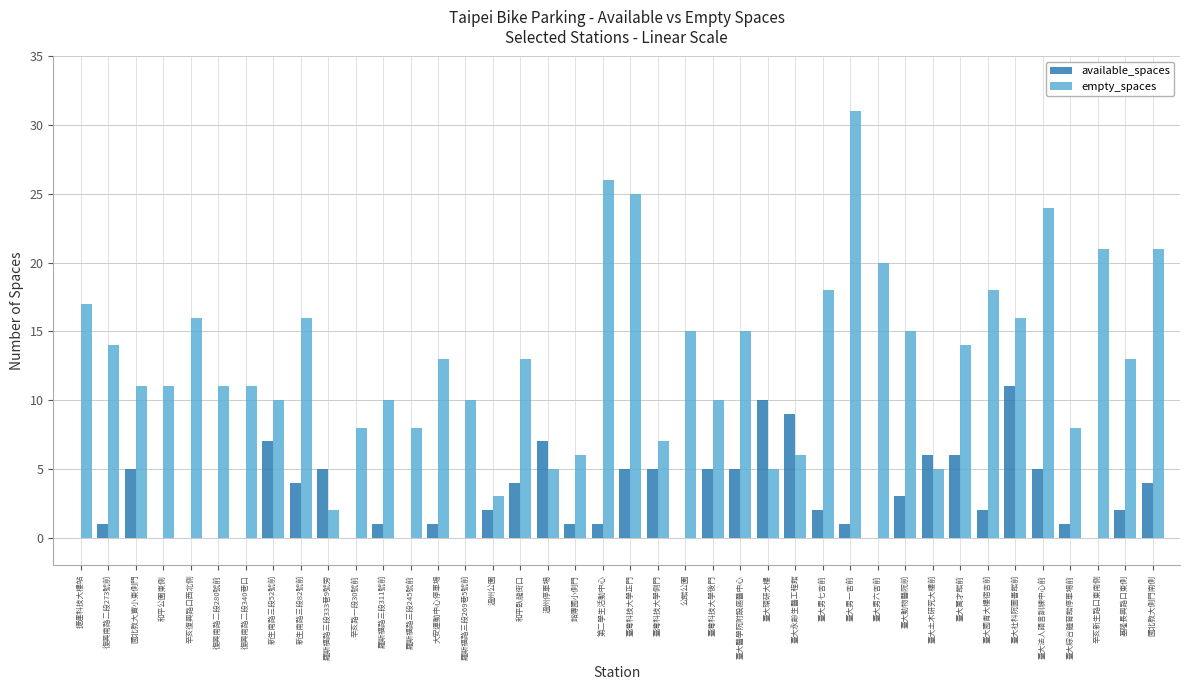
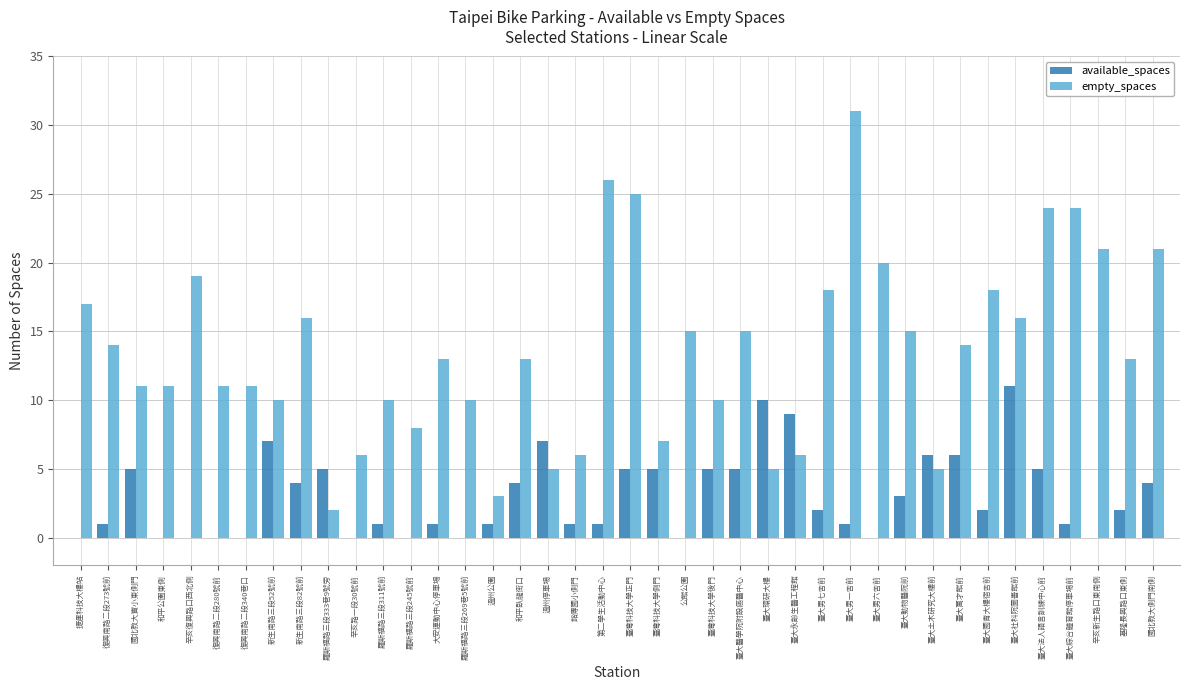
  {
    "available_spaces": {
      "捷運科技大樓站": 0,
      "復興南路二段273號前": 1,
      "國北教大實小東側門": 5,
      "和平公園東側": 0,
      "辛亥復興路口西北側": 0,
      "復興南路二段280號前": 0,
      "復興南路二段340巷口": 0,
      "新生南路三段52號前": 7,
      "新生南路三段82號前": 4,
      "羅斯福路三段333巷9號旁": 5,
      "辛亥路一段30號前": 0,
      "羅斯福路三段311號前": 1,
      "羅斯福路三段245號前": 0,
      "大安運動中心停車場": 1,
      "羅斯福路三段269巷5號前": 0,
-     "溫州公園": 2,
+     "溫州公園": 1,
      "和平臥龍街口": 4,
      "溫州停車場": 7,
      "銘傳國小側門": 1,
      "第二學生活動中心": 1,
      "臺灣科技大學正門": 5,
      "臺灣科技大學側門": 5,
      "公館公園": 0,
      "臺灣科技大學後門": 5,
      "臺大醫學院附設癌醫中心": 5,
      "臺大環研大樓": 10,
      "臺大永齡生醫工程館": 9,
      "臺大男七舍前": 2,
      "臺大男一舍前": 1,
      "臺大男六舍前": 0,
      "臺大動物醫院前": 3,
      "臺大土木研究大樓前": 6,
      "臺大萬才館前": 6,
      "臺大國青大樓宿舍前": 2,
      "臺大社科院圖書館前": 11,
      "臺大法人語言訓練中心前": 5,
      "臺大綜合體育館停車場前": 1,
      "辛亥新生路口東南側": 0,
      "基隆長興路口東側": 2,
      "國北教大側門南側": 4
    },
    "empty_spaces": {
      "捷運科技大樓站": 17,
      "復興南路二段273號前": 14,
      "國北教大實小東側門": 11,
      "和平公園東側": 11,
-     "辛亥復興路口西北側": 16,
+     "辛亥復興路口西北側": 19,
      "復興南路二段280號前": 11,
      "復興南路二段340巷口": 11,
      "新生南路三段52號前": 10,
      "新生南路三段82號前": 16,
      "羅斯福路三段333巷9號旁": 2,
-     "辛亥路一段30號前": 8,
+     "辛亥路一段30號前": 6,
      "羅斯福路三段311號前": 10,
      "羅斯福路三段245號前": 8,
      "大安運動中心停車場": 13,
      "羅斯福路三段269巷5號前": 10,
      "溫州公園": 3,
      "和平臥龍街口": 13,
      "溫州停車場": 5,
      "銘傳國小側門": 6,
      "第二學生活動中心": 26,
      "臺灣科技大學正門": 25,
      "臺灣科技大學側門": 7,
      "公館公園": 15,
      "臺灣科技大學後門": 10,
      "臺大醫學院附設癌醫中心": 15,
      "臺大環研大樓": 5,
      "臺大永齡生醫工程館": 6,
      "臺大男七舍前": 18,
      "臺大男一舍前": 31,
      "臺大男六舍前": 20,
      "臺大動物醫院前": 15,
      "臺大土木研究大樓前": 5,
      "臺大萬才館前": 14,
      "臺大國青大樓宿舍前": 18,
      "臺大社科院圖書館前": 16,
      "臺大法人語言訓練中心前": 24,
-     "臺大綜合體育館停車場前": 8,
+     "臺大綜合體育館停車場前": 24,
      "辛亥新生路口東南側": 21,
      "基隆長興路口東側": 13,
      "國北教大側門南側": 21
    }
  }
